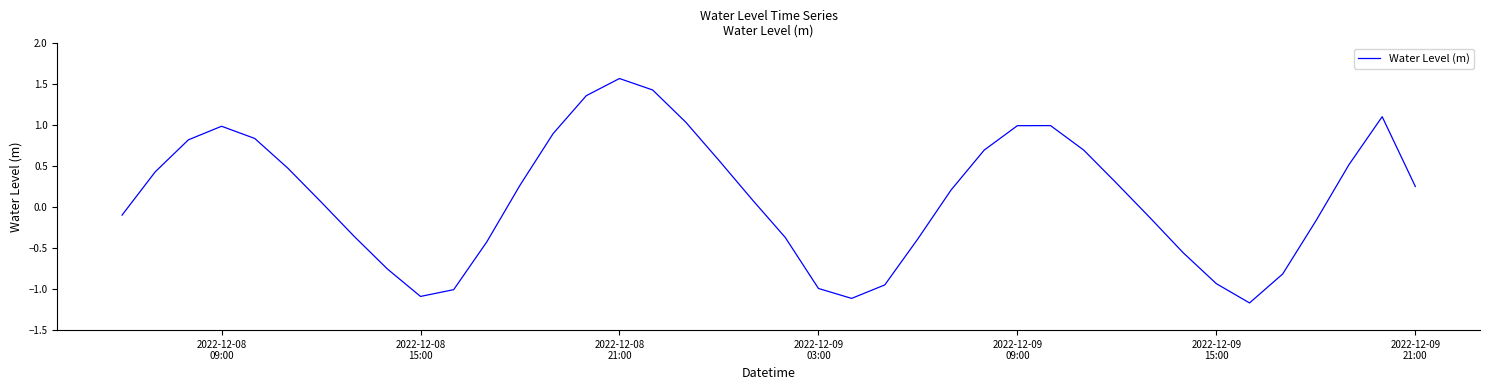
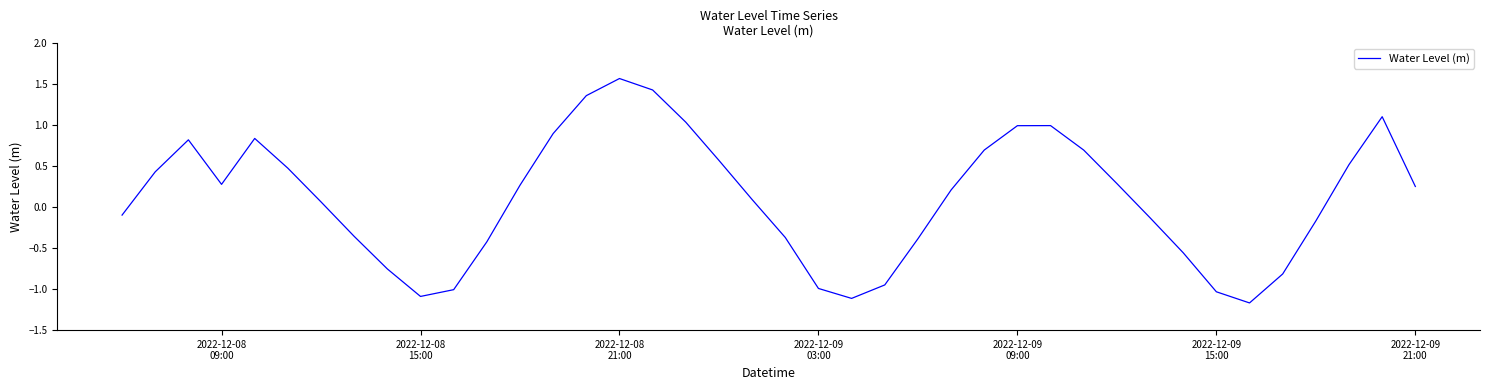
  {
-   "2022-12-08 09:00": 1.0,
+   "2022-12-08 09:00": 0.3,
    "2022-12-08 15:00": -1.1,
    "2022-12-08 21:00": 1.6,
    "2022-12-09 03:00": -1.0,
    "2022-12-09 09:00": 1.0,
-   "2022-12-09 15:00": -0.9,
+   "2022-12-09 15:00": -1.0,
    "2022-12-09 21:00": 0.3
  }
